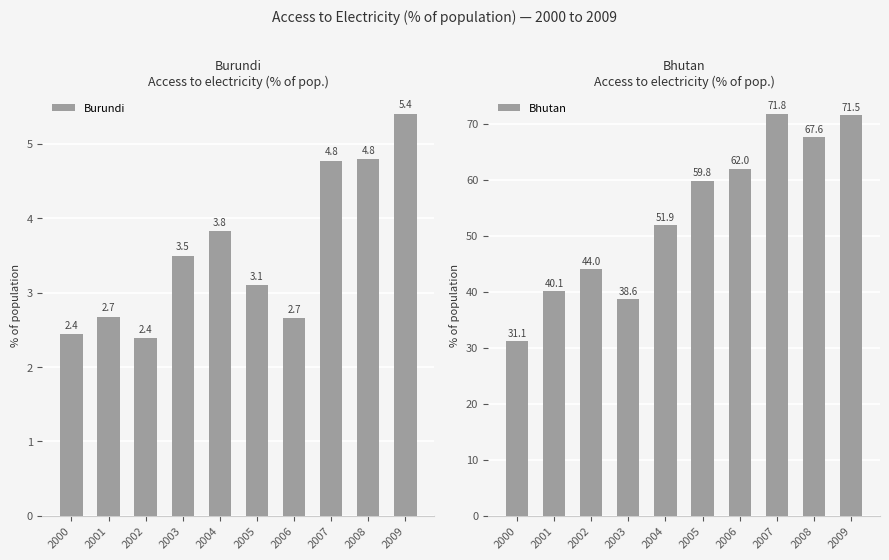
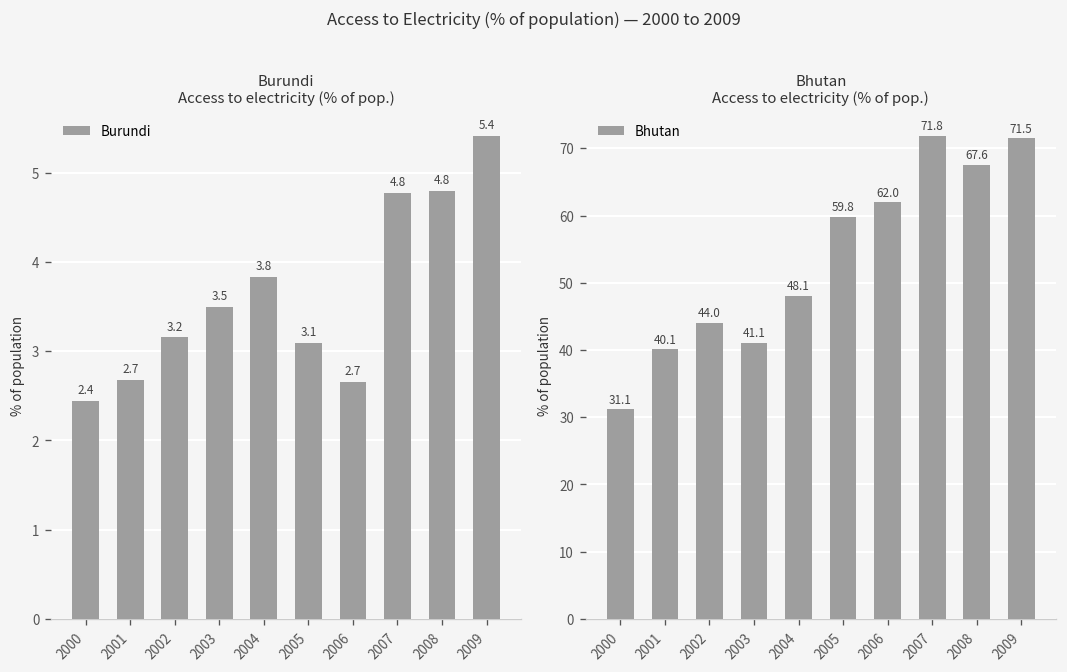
  {
    "Burundi Access to electricity (% of pop.)": {
      "2000": 2.4,
      "2001": 2.7,
-     "2002": 2.4,
+     "2002": 3.2,
      "2003": 3.5,
      "2004": 3.8,
      "2005": 3.1,
      "2006": 2.7,
      "2007": 4.8,
      "2008": 4.8,
      "2009": 5.4
    },
    "Bhutan Access to electricity (% of pop.)": {
      "2000": 31.1,
      "2001": 40.1,
      "2002": 44.0,
-     "2003": 38.6,
-     "2004": 51.9,
+     "2003": 41.1,
+     "2004": 48.1,
      "2005": 59.8,
      "2006": 62.0,
      "2007": 71.8,
      "2008": 67.6,
      "2009": 71.5
    }
  }
